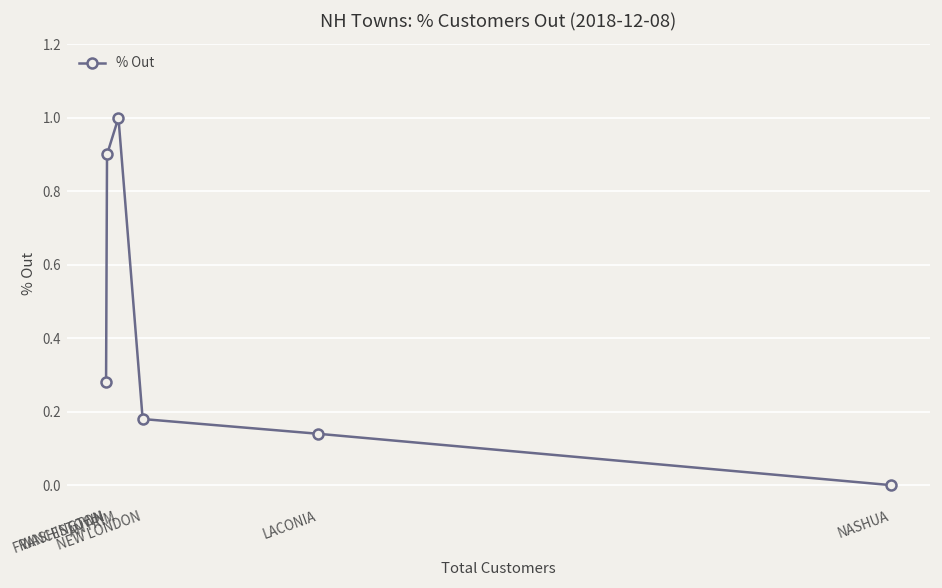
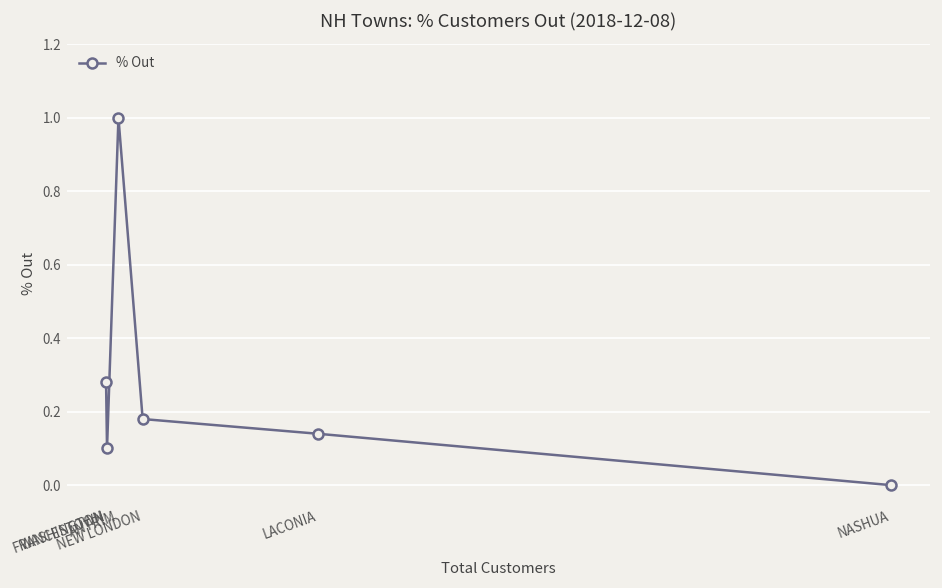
  {
    "WASHINGTON": 0.28,
-   "FRANCESTOWN": 0.9,
+   "FRANCESTOWN": 0.1,
    "ANTRIM": 1.0,
    "NEW LONDON": 0.18,
    "LACONIA": 0.14,
    "NASHUA": 0.0
  }
